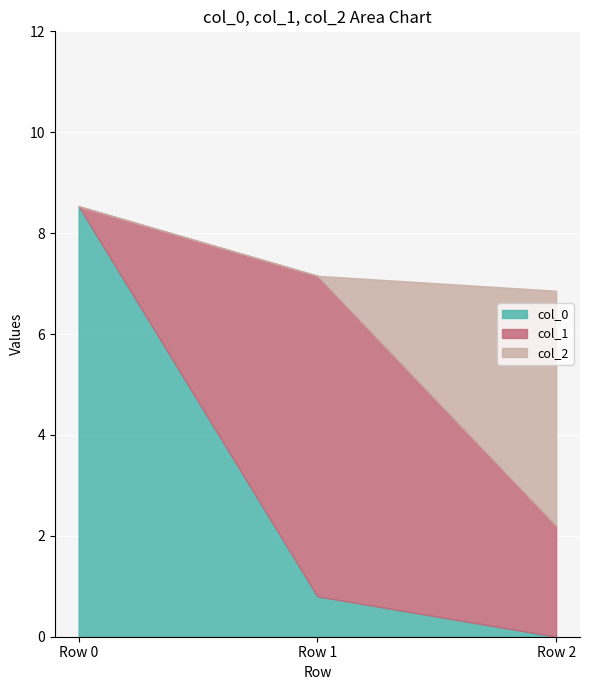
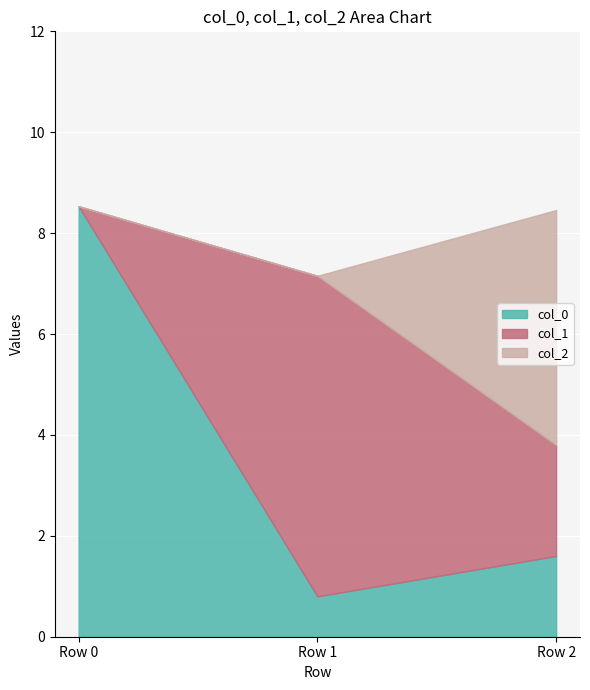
  {
    "col_0": {
      "Row 1": 0.8,
-     "Row 2": 0.0
+     "Row 2": 1.6
    },
    "col_1": {
      "Row 2": 2.2
    },
    "col_2": {
      "Row 2": 4.7
    }
  }
